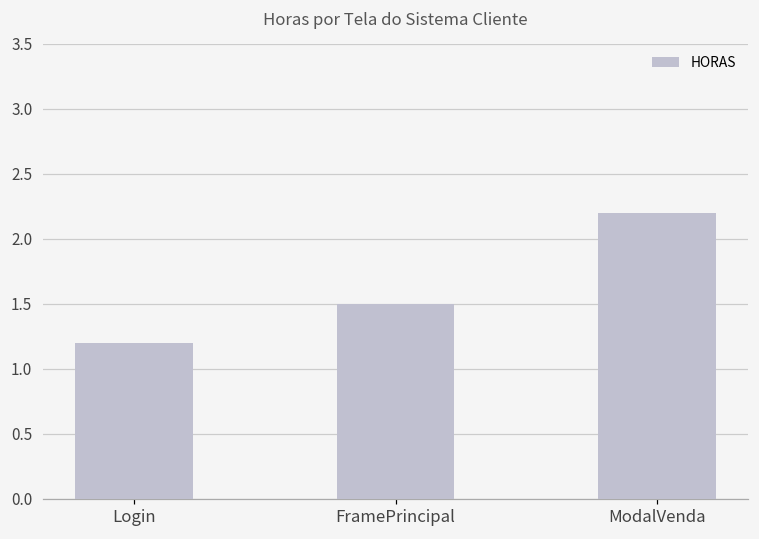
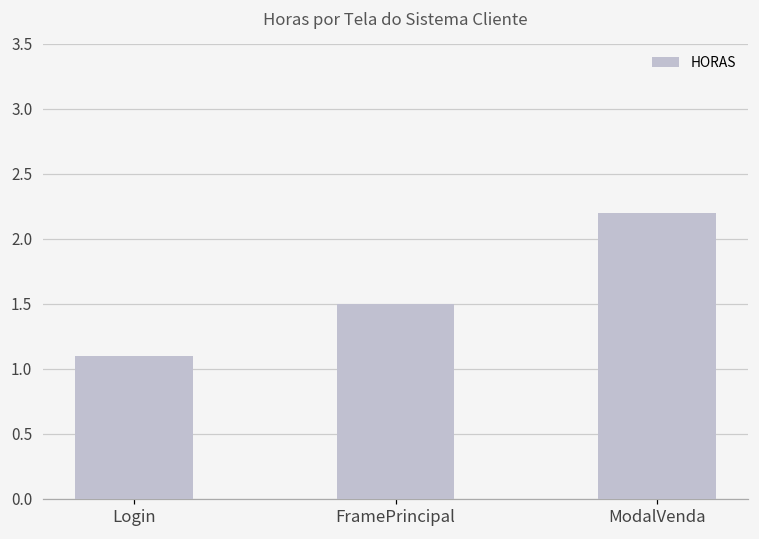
  {
-   "Login": 1.2,
+   "Login": 1.1,
    "FramePrincipal": 1.5,
    "ModalVenda": 2.2
  }
